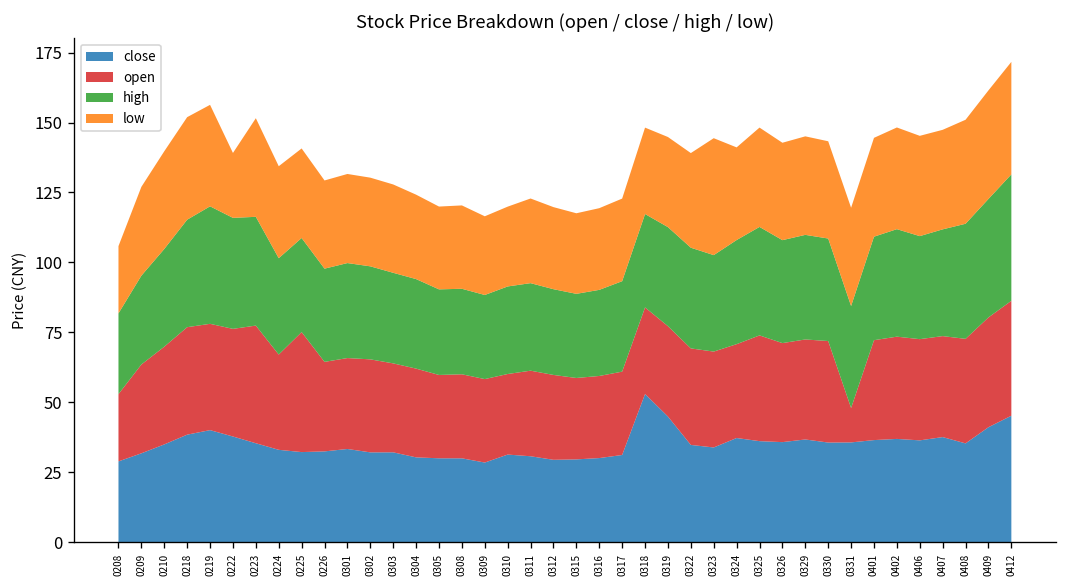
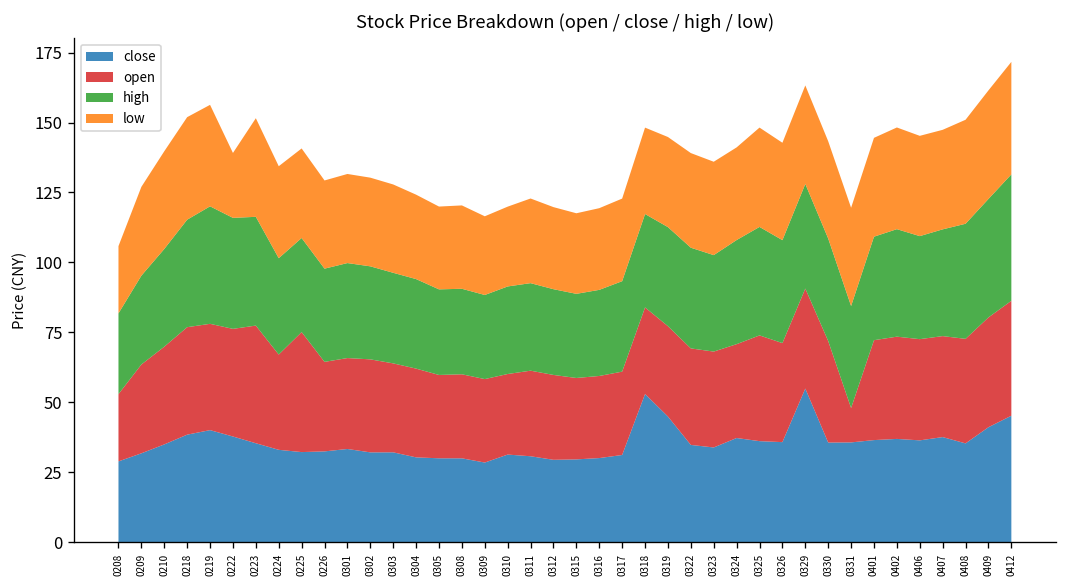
  {
    "close": {
      "0208": 29,
      "0209": 32,
      "0210": 35,
      "0218": 38,
      "0219": 40,
      "0222": 38,
      "0223": 35,
      "0224": 33,
      "0225": 32,
      "0226": 32,
      "0301": 33,
      "0302": 32,
      "0303": 32,
      "0304": 30,
      "0305": 30,
      "0308": 30,
      "0309": 28,
      "0310": 31,
      "0311": 31,
      "0312": 29,
      "0315": 30,
      "0316": 30,
      "0317": 31,
      "0318": 53,
      "0319": 45,
      "0322": 35,
      "0323": 34,
      "0324": 37,
      "0325": 36,
      "0326": 36,
-     "0329": 37,
+     "0329": 55,
      "0330": 36,
      "0331": 36,
      "0401": 36,
      "0402": 37,
      "0406": 36,
      "0407": 38,
      "0408": 35,
      "0409": 41,
      "0412": 45
    },
    "open": {
      "0208": 24,
      "0209": 32,
      "0210": 35,
      "0218": 38,
      "0219": 38,
      "0222": 38,
      "0223": 42,
      "0224": 34,
      "0225": 43,
      "0226": 32,
      "0301": 33,
      "0302": 33,
      "0303": 32,
      "0304": 32,
      "0305": 30,
      "0308": 30,
      "0309": 30,
      "0310": 29,
      "0311": 31,
      "0312": 30,
      "0315": 29,
      "0316": 29,
      "0317": 30,
      "0318": 31,
      "0319": 32,
      "0322": 35,
      "0323": 34,
      "0324": 34,
      "0325": 38,
      "0326": 35,
      "0329": 36,
      "0330": 36,
      "0331": 12,
      "0401": 36,
      "0402": 37,
      "0406": 36,
      "0407": 36,
      "0408": 37,
      "0409": 39,
      "0412": 41
    },
    "high": {
      "0208": 29,
      "0209": 32,
      "0210": 35,
      "0218": 38,
      "0219": 42,
      "0222": 40,
      "0223": 39,
      "0224": 34,
      "0225": 34,
      "0226": 33,
      "0301": 34,
      "0302": 33,
      "0303": 32,
      "0304": 32,
      "0305": 31,
      "0308": 31,
      "0309": 30,
      "0310": 31,
      "0311": 31,
      "0312": 31,
      "0315": 30,
      "0316": 31,
      "0317": 32,
      "0318": 33,
      "0319": 35,
      "0322": 36,
      "0323": 34,
      "0324": 37,
      "0325": 39,
      "0326": 37,
      "0329": 37,
      "0330": 37,
      "0331": 36,
      "0401": 37,
      "0402": 38,
      "0406": 37,
      "0407": 38,
      "0408": 41,
      "0409": 42,
      "0412": 45
    },
    "low": {
      "0208": 24,
      "0209": 32,
      "0210": 35,
      "0218": 37,
      "0219": 36,
      "0222": 23,
      "0223": 35,
      "0224": 33,
      "0225": 32,
      "0226": 32,
      "0301": 32,
      "0302": 32,
      "0303": 32,
      "0304": 30,
      "0305": 30,
      "0308": 30,
      "0309": 28,
      "0310": 29,
      "0311": 30,
      "0312": 29,
      "0315": 29,
      "0316": 29,
      "0317": 30,
      "0318": 31,
      "0319": 32,
      "0322": 34,
-     "0323": 42,
+     "0323": 33,
      "0324": 33,
      "0325": 36,
      "0326": 35,
      "0329": 35,
      "0330": 35,
      "0331": 35,
      "0401": 35,
      "0402": 36,
      "0406": 36,
      "0407": 36,
      "0408": 37,
      "0409": 39,
      "0412": 40
    }
  }
